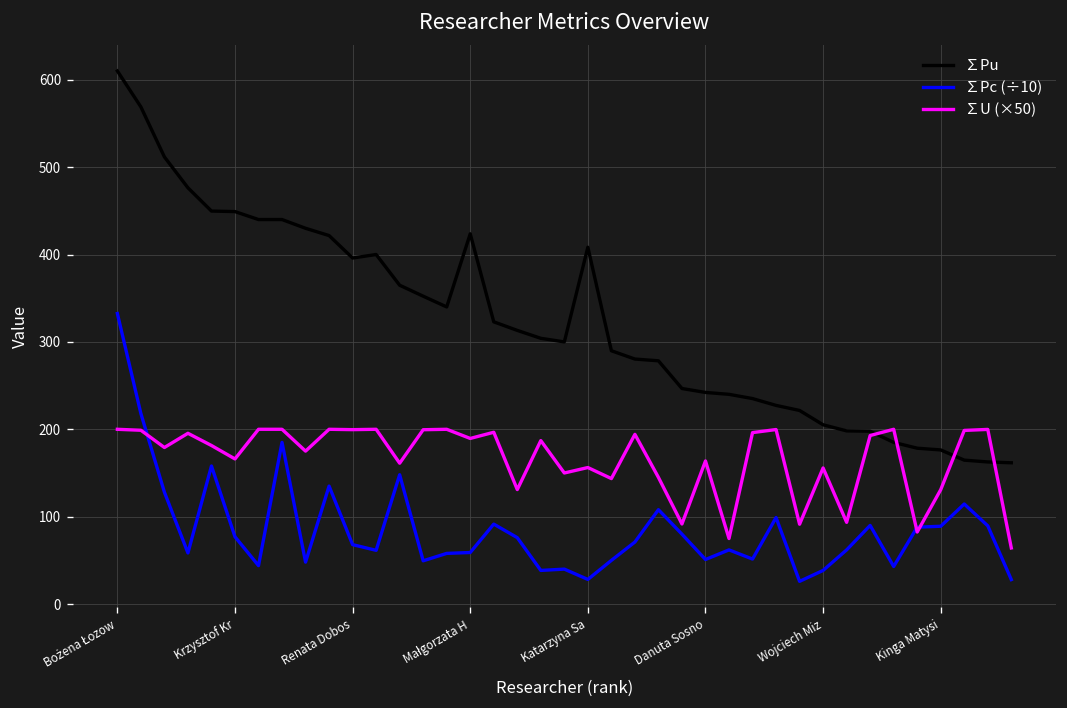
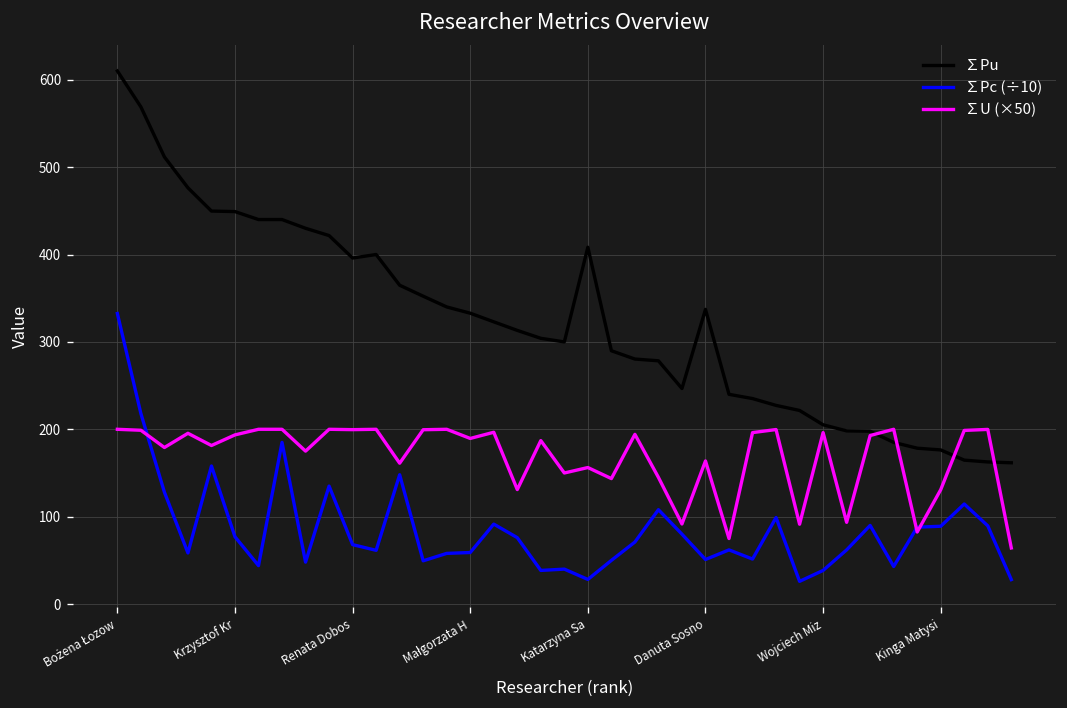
  {
    "∑Pu": {
      "Bożena Łozow": 610,
      "Krzysztof Kr": 450,
      "Renata Dobos": 400,
-     "Małgorzata H": 420,
+     "Małgorzata H": 330,
      "Katarzyna Sa": 410,
-     "Danuta Sosno": 240,
+     "Danuta Sosno": 340,
      "Wojciech Miz": 210,
      "Kinga Matysi": 180
    },
    "∑Pc (÷10)": {
      "Bożena Łozow": 330,
      "Krzysztof Kr": 80,
      "Renata Dobos": 70,
      "Małgorzata H": 60,
      "Katarzyna Sa": 30,
      "Danuta Sosno": 50,
      "Wojciech Miz": 40,
      "Kinga Matysi": 90
    },
    "∑U (×50)": {
      "Bożena Łozow": 200,
-     "Krzysztof Kr": 170,
+     "Krzysztof Kr": 190,
      "Renata Dobos": 200,
      "Małgorzata H": 190,
      "Katarzyna Sa": 160,
      "Danuta Sosno": 160,
-     "Wojciech Miz": 160,
+     "Wojciech Miz": 200,
      "Kinga Matysi": 130
    }
  }
